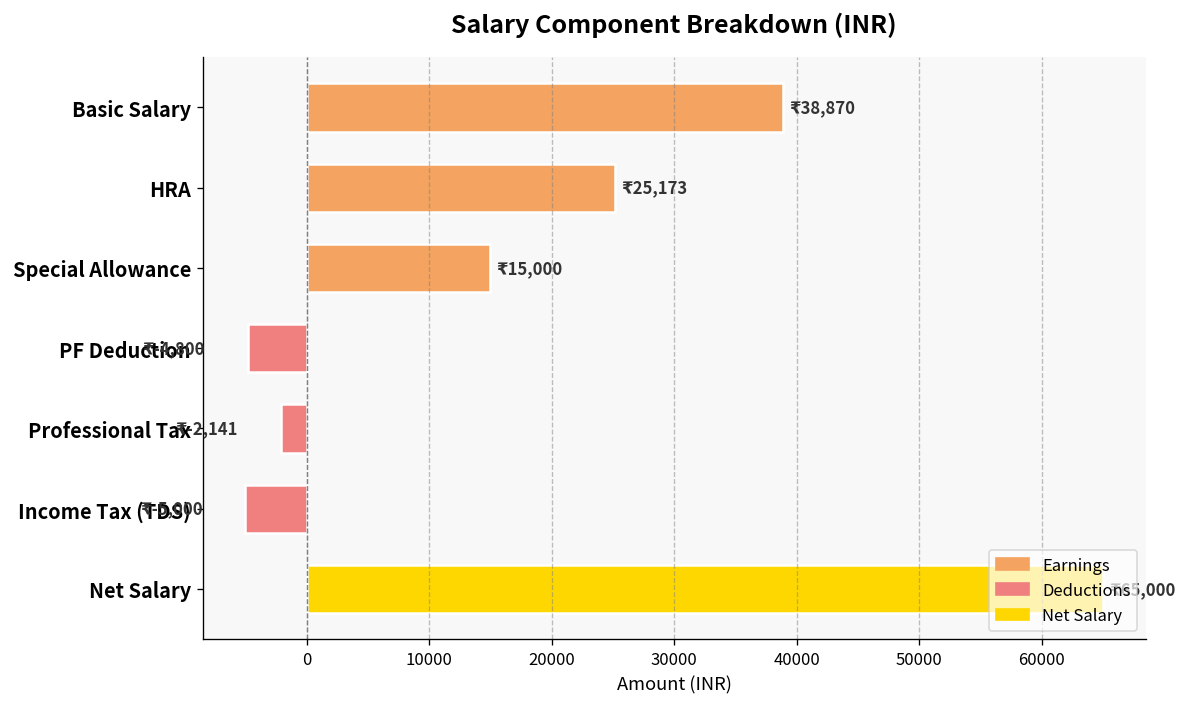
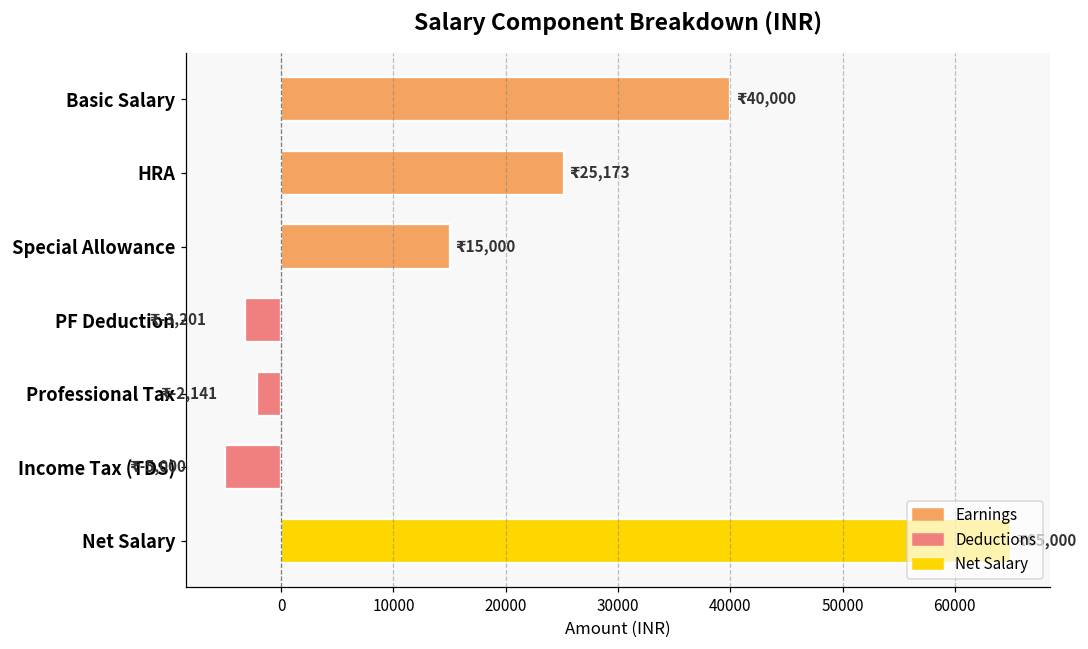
  {
-   "Basic Salary": "38,870",
+   "Basic Salary": "40,000",
    "HRA": "25,173",
    "Special Allowance": "15,000",
-   "PF Deduction": "-4,800"
+   "PF Deduction": "-3,201"
  }
